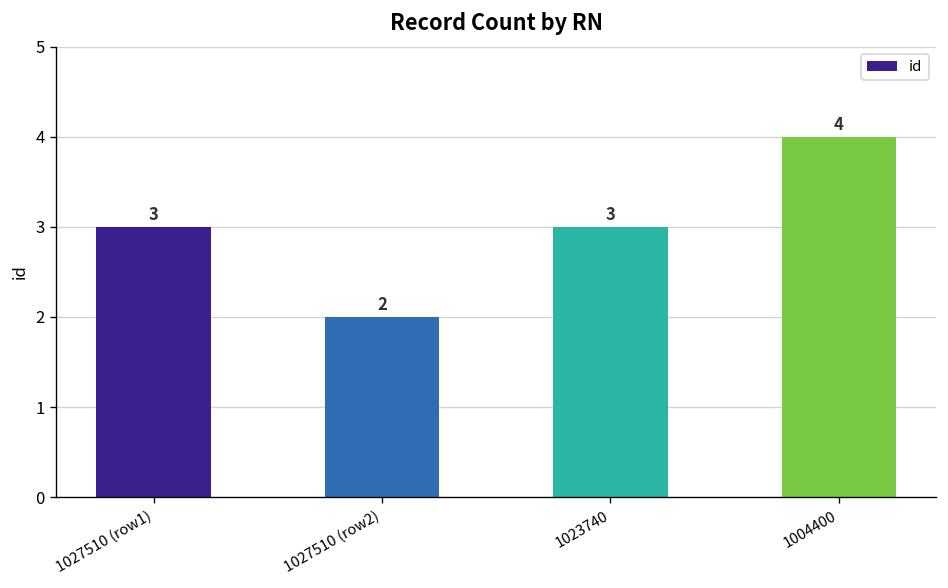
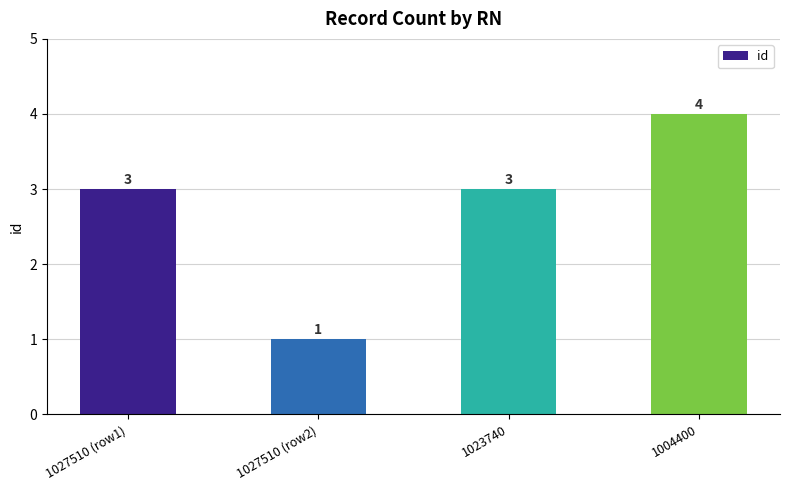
  {
    "1027510 (row1)": 3,
-   "1027510 (row2)": 2,
+   "1027510 (row2)": 1,
    "1023740": 3,
    "1004400": 4
  }
